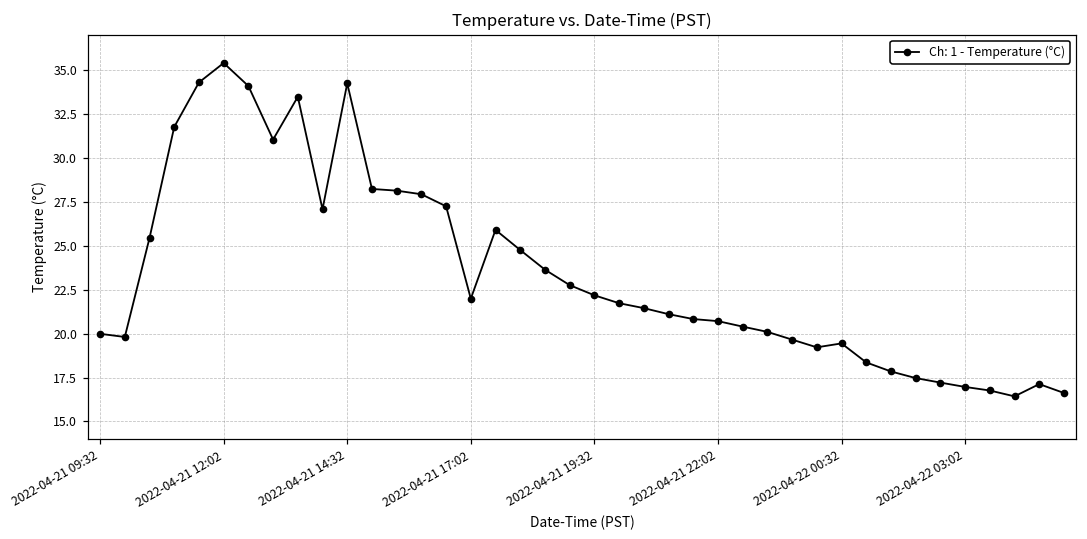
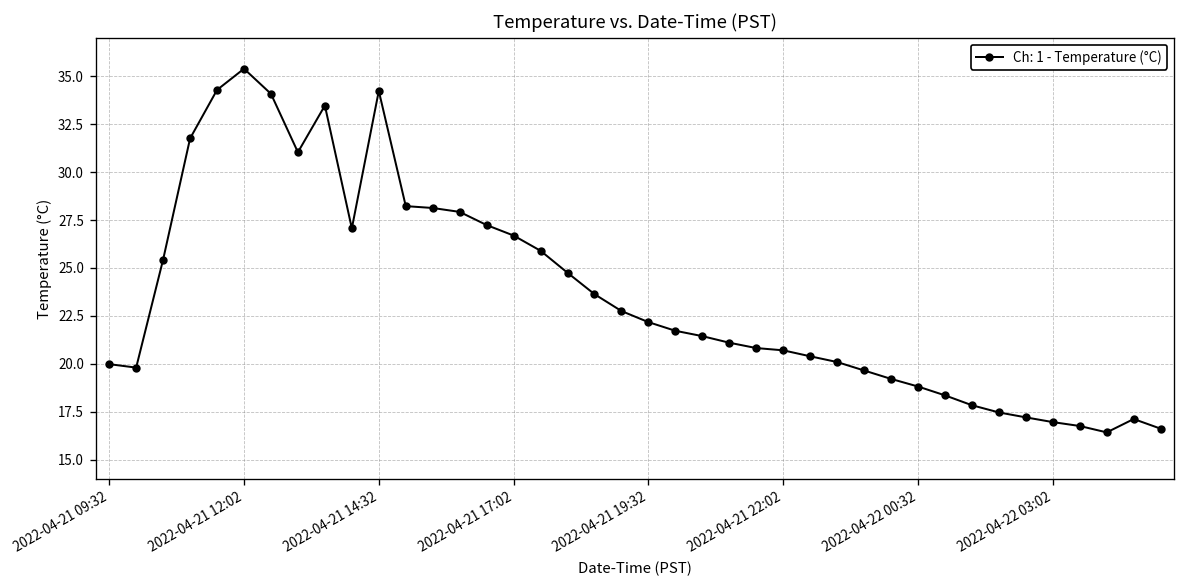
  {
    "2022-04-21 09:32": 20.0,
    "2022-04-21 12:02": 35.4,
    "2022-04-21 14:32": 34.2,
-   "2022-04-21 17:02": 22.0,
+   "2022-04-21 17:02": 26.7,
    "2022-04-21 19:32": 22.2,
    "2022-04-21 22:02": 20.7,
-   "2022-04-22 00:32": 19.4,
+   "2022-04-22 00:32": 18.8,
    "2022-04-22 03:02": 17.0
  }
